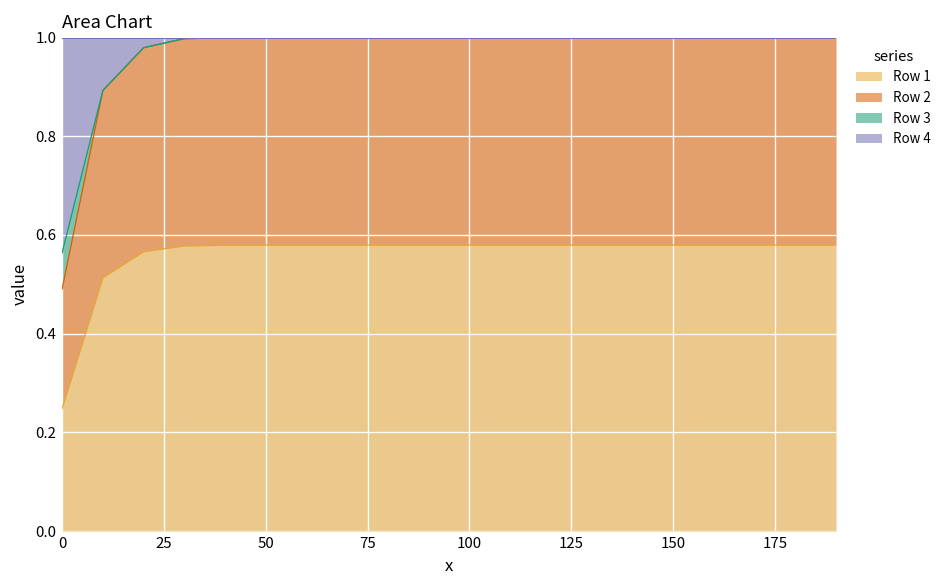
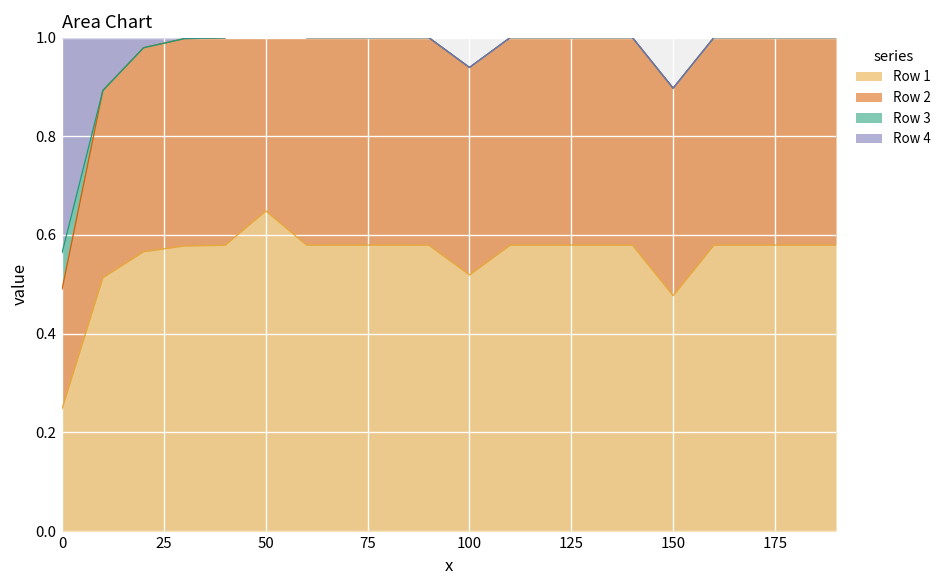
  {
    "Row 1": {
      "0": 0.25,
-     "50": 0.58,
-     "100": 0.58,
-     "150": 0.58
+     "50": 0.65,
+     "100": 0.52,
+     "150": 0.48
    },
    "Row 2": {
      "0": 0.24
    },
    "Row 3": {
      "0": 0.07
    },
    "Row 4": {
      "0": 0.44
    }
  }
